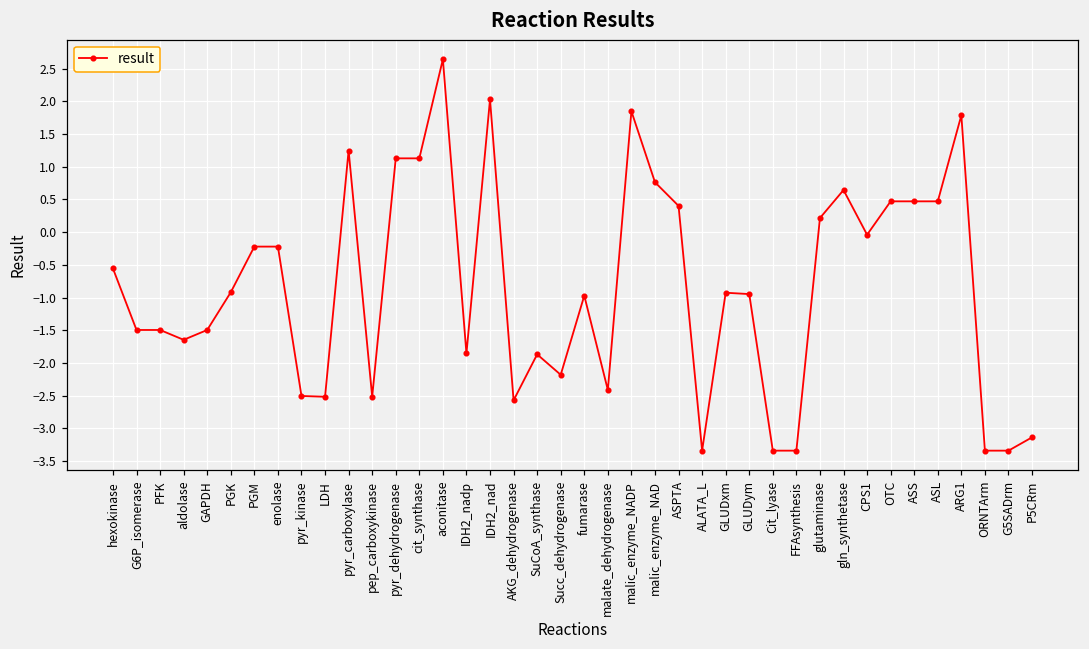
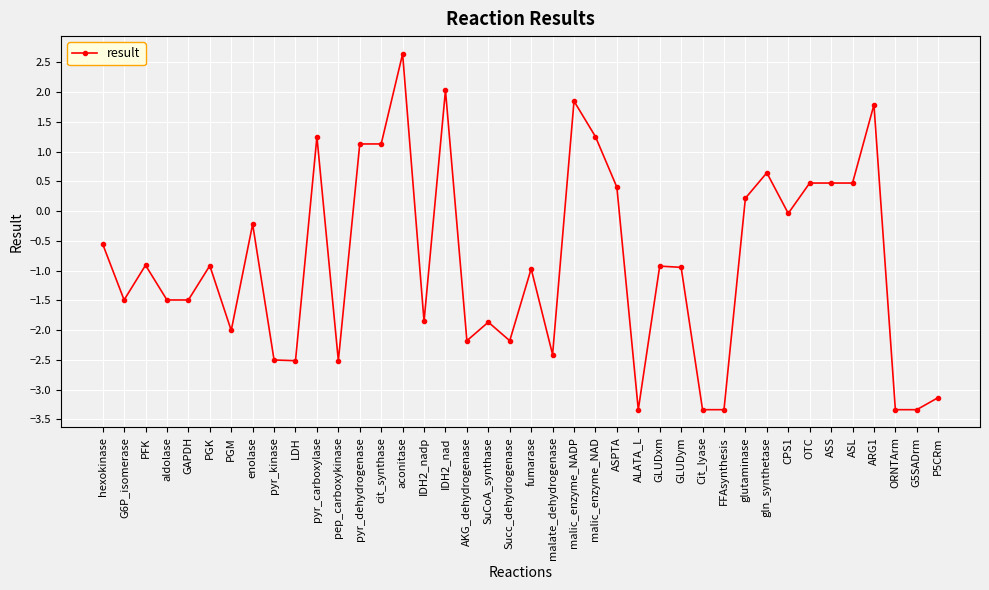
  {
    "hexokinase": -0.6,
    "G6P_isomerase": -1.5,
-   "PFK": -1.5,
-   "aldolase": -1.6,
+   "PFK": -0.9,
+   "aldolase": -1.5,
    "GAPDH": -1.5,
    "PGK": -0.9,
-   "PGM": -0.2,
+   "PGM": -2.0,
    "enolase": -0.2,
    "pyr_kinase": -2.5,
    "LDH": -2.5,
    "pyr_carboxylase": 1.2,
    "pep_carboxykinase": -2.5,
    "pyr_dehydrogenase": 1.1,
    "cit_synthase": 1.1,
    "aconitase": 2.6,
    "IDH2_nadp": -1.9,
    "IDH2_nad": 2.0,
-   "AKG_dehydrogenase": -2.6,
+   "AKG_dehydrogenase": -2.2,
    "SuCoA_synthase": -1.9,
    "Succ_dehydrogenase": -2.2,
    "fumarase": -1.0,
    "malate_dehydrogenase": -2.4,
    "malic_enzyme_NADP": 1.8,
-   "malic_enzyme_NAD": 0.8,
+   "malic_enzyme_NAD": 1.3,
    "ASPTA": 0.4,
    "ALATA_L": -3.3,
    "GLUDxm": -0.9,
    "GLUDym": -0.9,
    "Cit_lyase": -3.3,
    "FFAsynthesis": -3.3,
    "glutaminase": 0.2,
    "gln_synthetase": 0.6,
    "CPS1": 0.0,
    "OTC": 0.5,
    "ASS": 0.5,
    "ASL": 0.5,
    "ARG1": 1.8,
    "ORNTArm": -3.3,
    "G5SADrm": -3.3,
    "P5CRm": -3.1
  }
